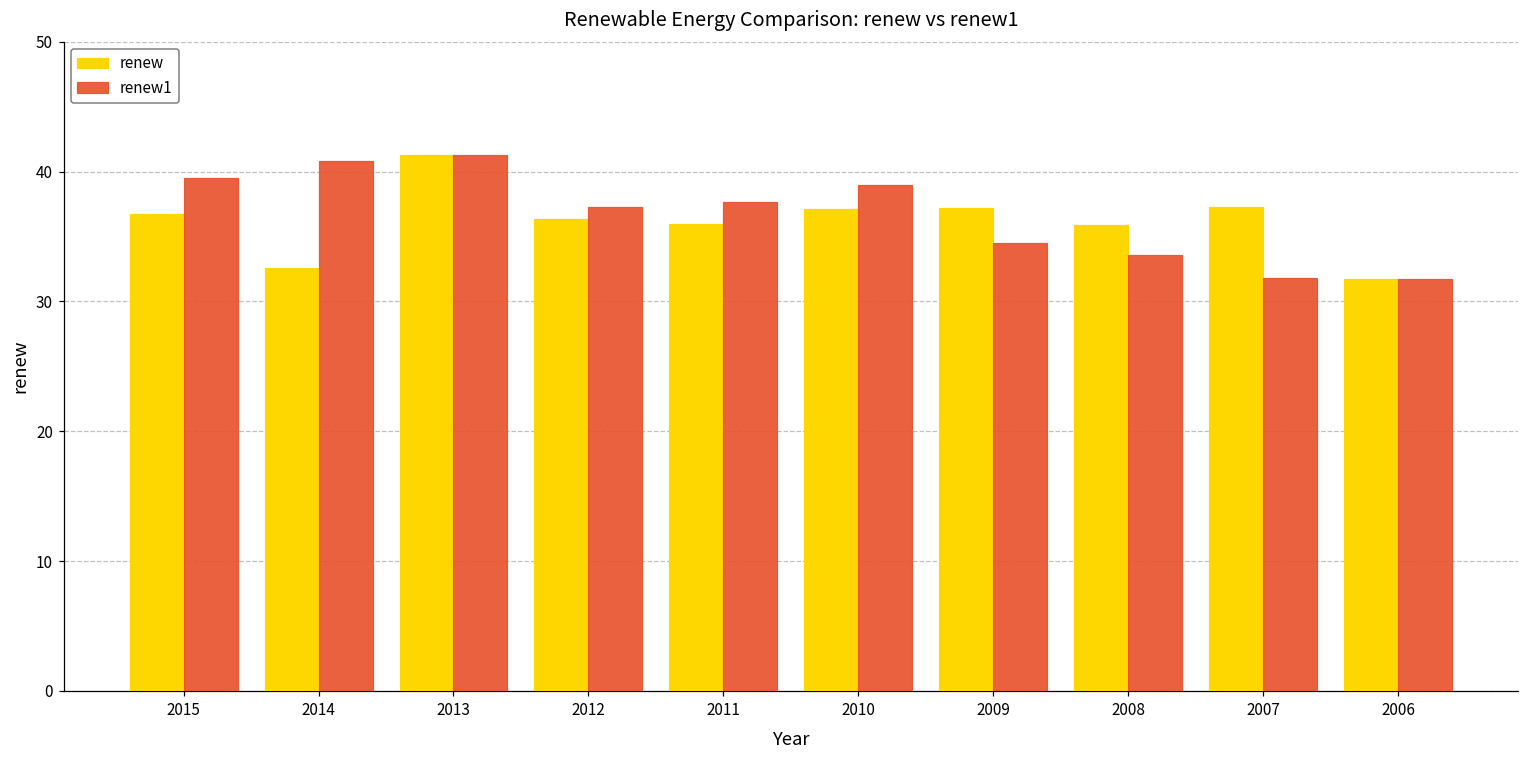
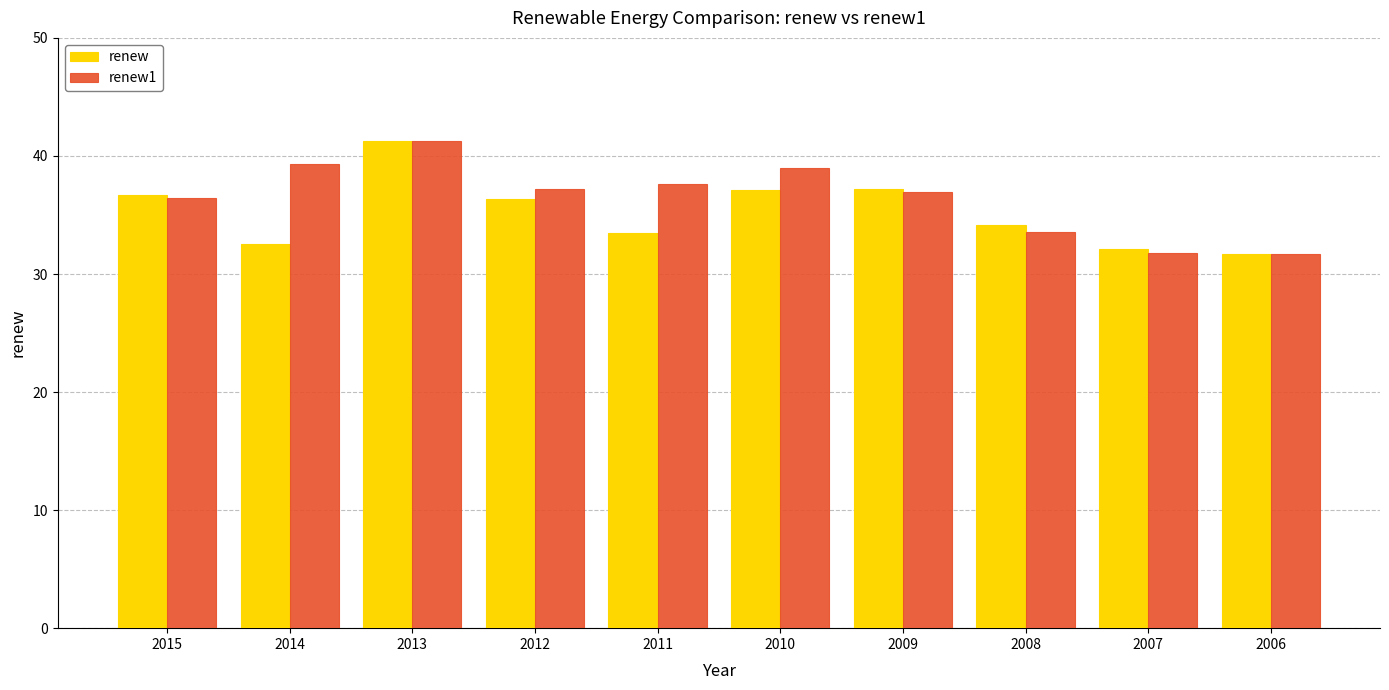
  {
    "renew": {
      "2015": 36.7,
      "2014": 32.6,
      "2013": 41.3,
      "2012": 36.4,
-     "2011": 36.0,
+     "2011": 33.5,
      "2010": 37.1,
      "2009": 37.2,
-     "2008": 35.9,
-     "2007": 37.3,
+     "2008": 34.2,
+     "2007": 32.1,
      "2006": 31.7
    },
    "renew1": {
-     "2015": 39.5,
-     "2014": 40.8,
+     "2015": 36.4,
+     "2014": 39.3,
      "2013": 41.3,
      "2012": 37.2,
      "2011": 37.6,
      "2010": 38.9,
-     "2009": 34.5,
+     "2009": 36.9,
      "2008": 33.5,
      "2007": 31.8,
      "2006": 31.7
    }
  }
